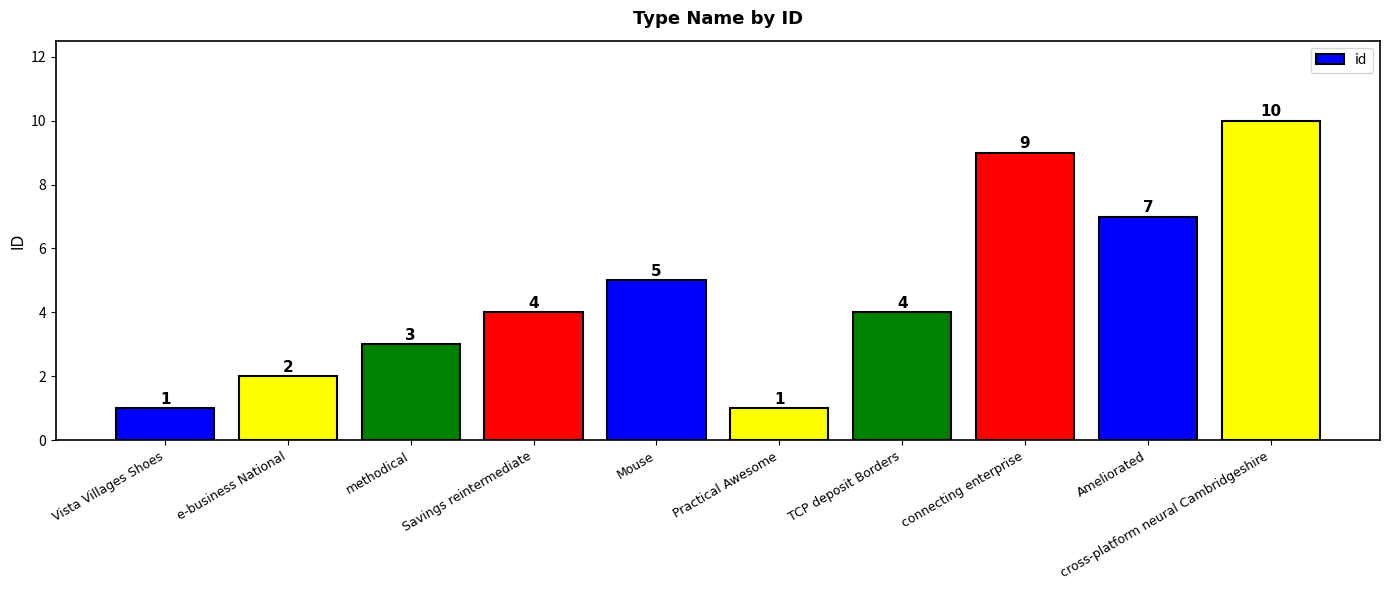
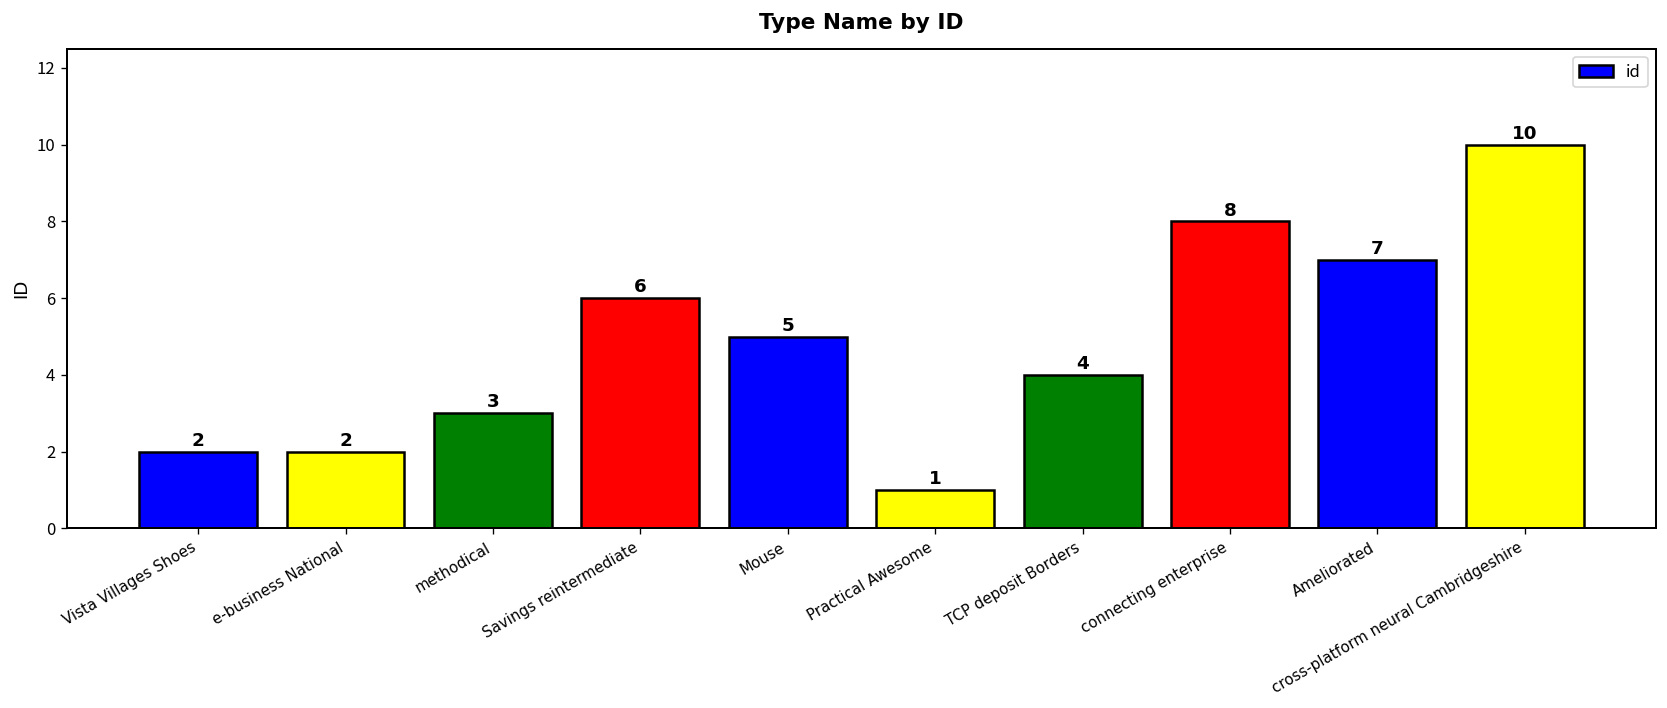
  {
-   "Vista Villages Shoes": 1,
+   "Vista Villages Shoes": 2,
    "e-business National": 2,
    "methodical": 3,
-   "Savings reintermediate": 4,
+   "Savings reintermediate": 6,
    "Mouse": 5,
    "Practical Awesome": 1,
    "TCP deposit Borders": 4,
-   "connecting enterprise": 9,
+   "connecting enterprise": 8,
    "Ameliorated": 7,
    "cross-platform neural Cambridgeshire": 10
  }
